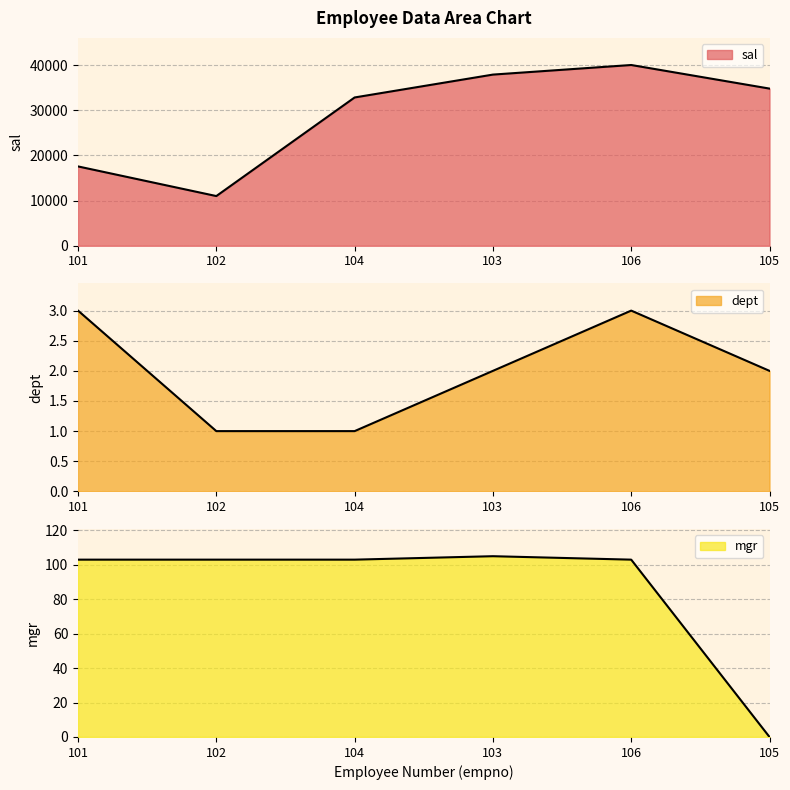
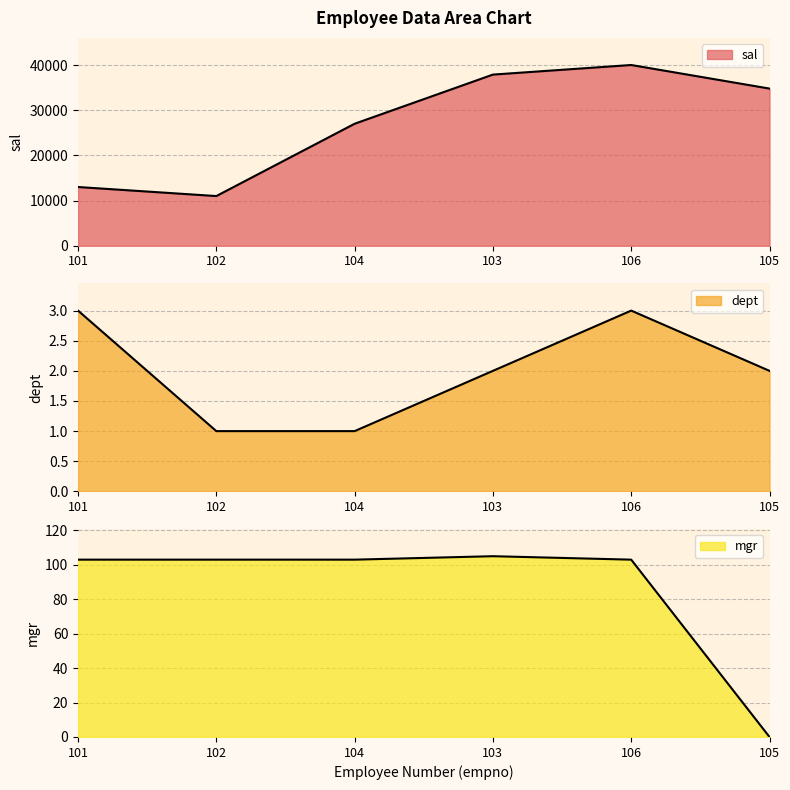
  {
    "Employee Data Area Chart": {
-     "101": 18000,
+     "101": 13000,
      "102": 11000,
-     "104": 33000,
+     "104": 27000,
      "103": 38000,
      "106": 40000,
      "105": 35000
    }
  }
